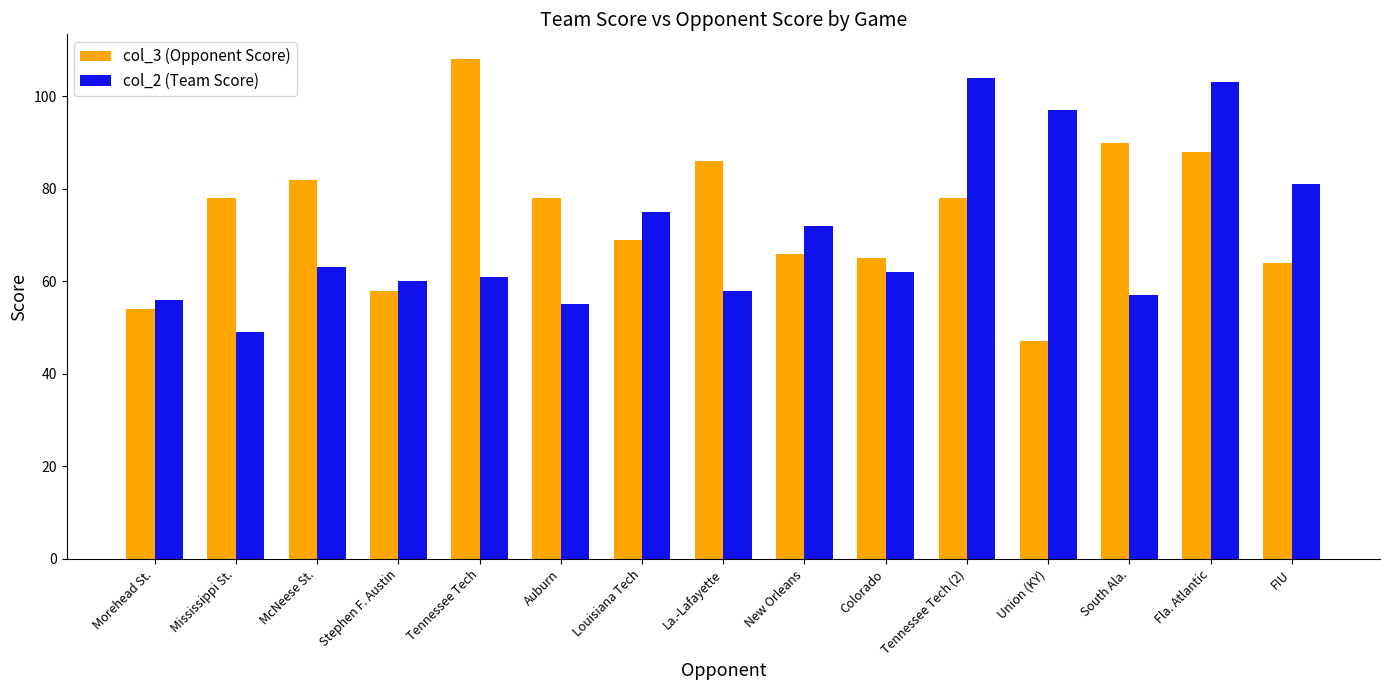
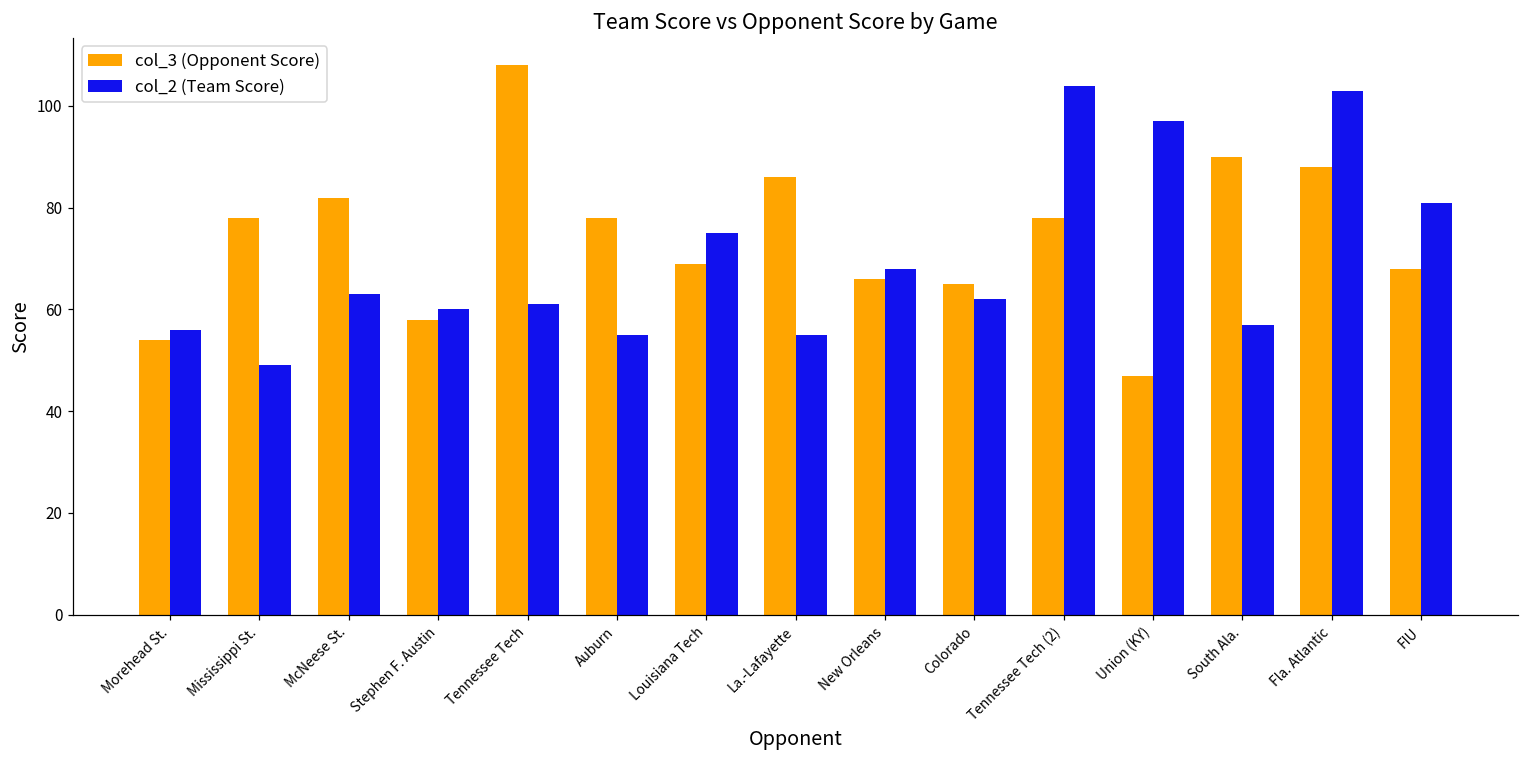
  {
    "col_3 (Opponent Score)": {
      "Morehead St.": 54,
      "Mississippi St.": 78,
      "McNeese St.": 82,
      "Stephen F. Austin": 58,
      "Tennessee Tech": 108,
      "Auburn": 78,
      "Louisiana Tech": 69,
      "La.-Lafayette": 86,
      "New Orleans": 66,
      "Colorado": 65,
      "Tennessee Tech (2)": 78,
      "Union (KY)": 47,
      "South Ala.": 90,
      "Fla. Atlantic": 88,
-     "FIU": 64
+     "FIU": 68
    },
    "col_2 (Team Score)": {
      "Morehead St.": 56,
      "Mississippi St.": 49,
      "McNeese St.": 63,
      "Stephen F. Austin": 60,
      "Tennessee Tech": 61,
      "Auburn": 55,
      "Louisiana Tech": 75,
-     "La.-Lafayette": 58,
-     "New Orleans": 72,
+     "La.-Lafayette": 55,
+     "New Orleans": 68,
      "Colorado": 62,
      "Tennessee Tech (2)": 104,
      "Union (KY)": 97,
      "South Ala.": 57,
      "Fla. Atlantic": 103,
      "FIU": 81
    }
  }
